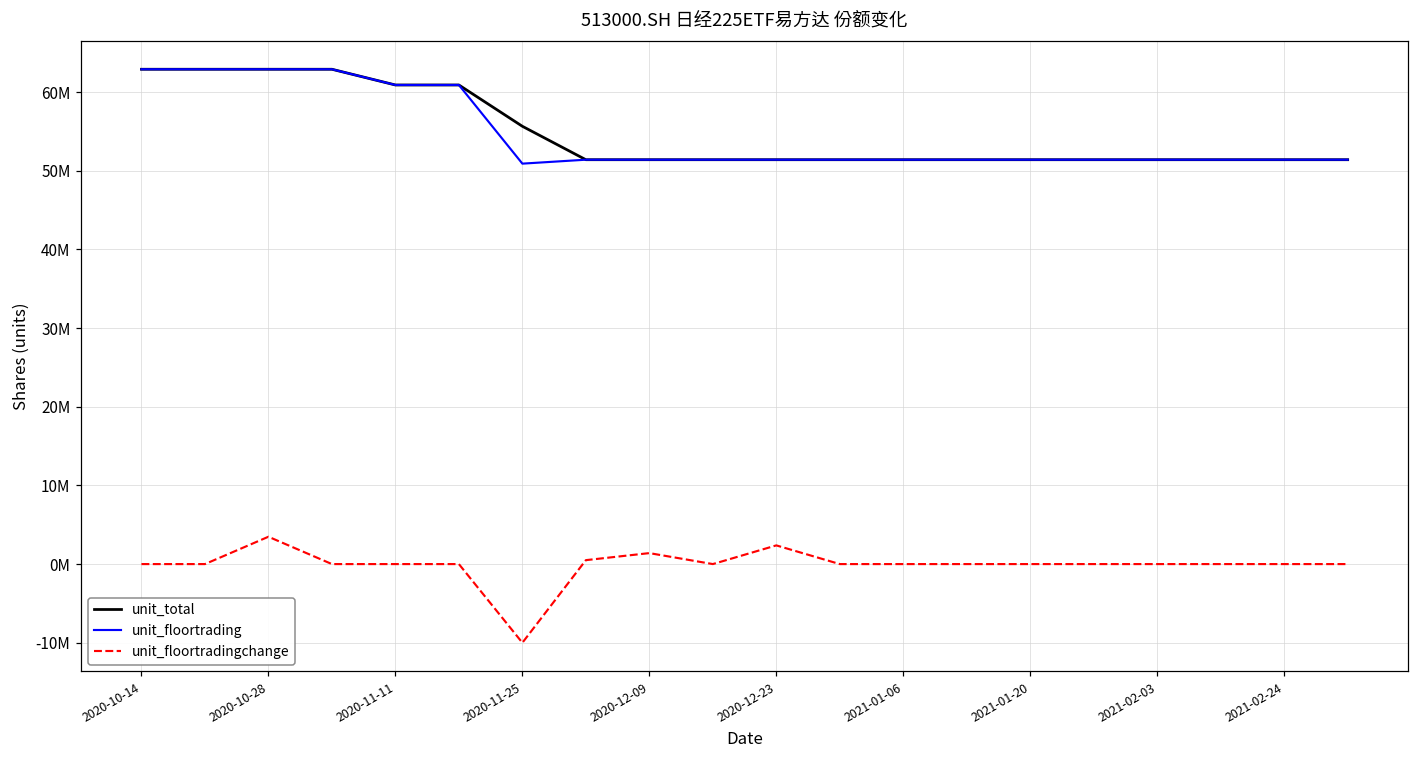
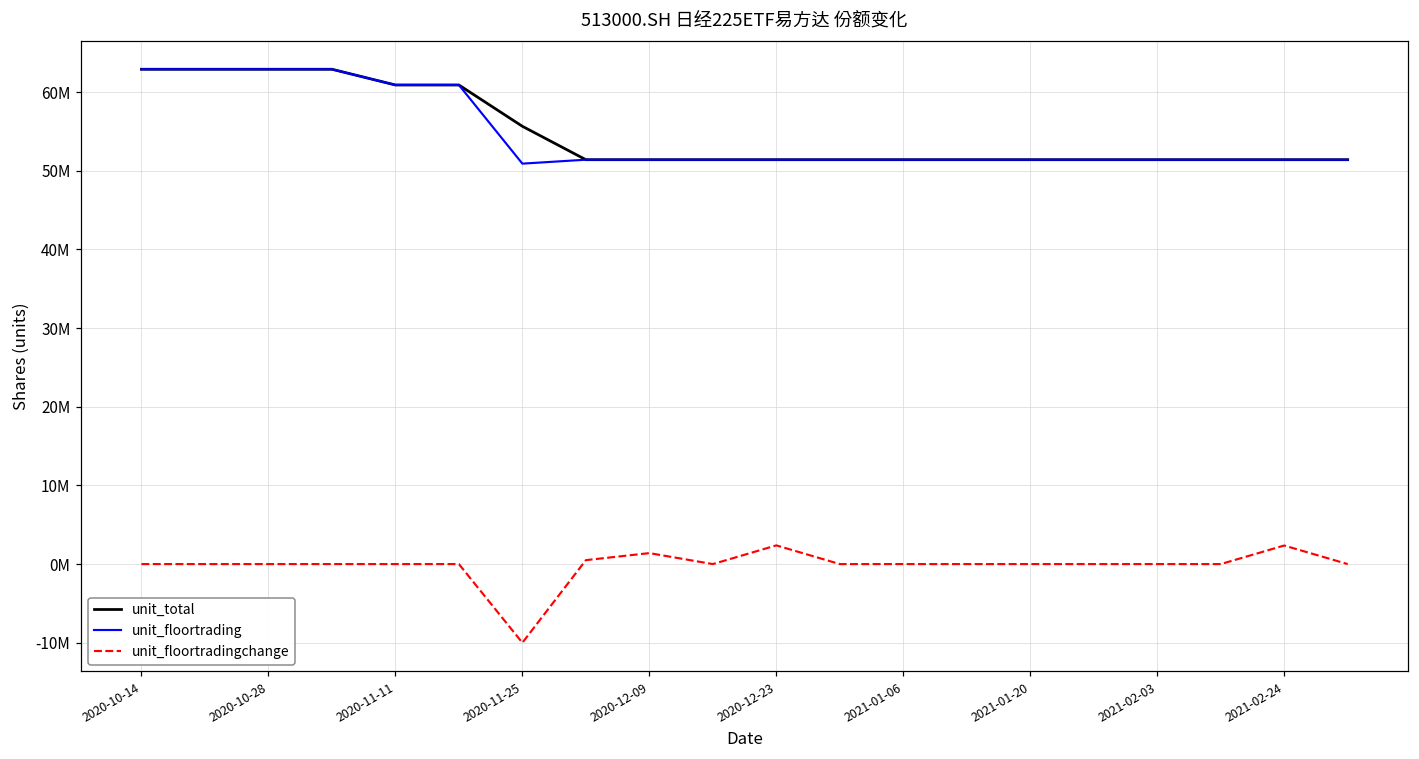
  {
    "unit_total": {
      "2020-11-25": 56000000
    },
    "unit_floortrading": {
      "2020-11-25": 51000000
    },
    "unit_floortradingchange": {
      "2020-10-14": 0,
-     "2020-10-28": 3000000,
+     "2020-10-28": 0,
      "2020-11-11": 0,
      "2020-11-25": -10000000,
      "2020-12-09": 1000000,
      "2020-12-23": 2000000,
      "2021-01-06": 0,
      "2021-01-20": 0,
      "2021-02-03": 0,
-     "2021-02-24": 0
+     "2021-02-24": 2000000
    }
  }
